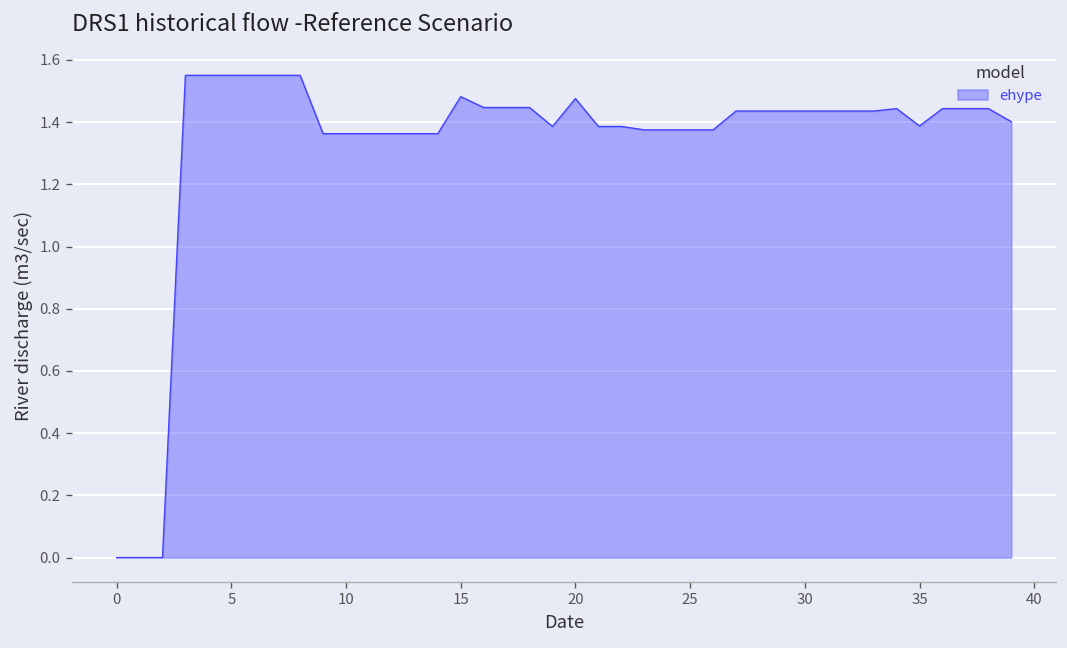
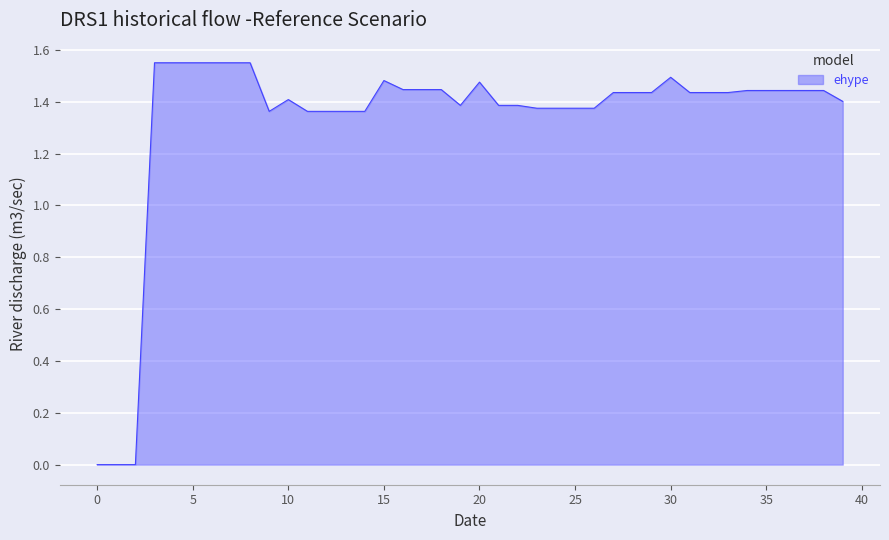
  {
    "0": 0.00,
    "5": 1.55,
-   "10": 1.36,
+   "10": 1.41,
    "15": 1.48,
    "20": 1.48,
    "25": 1.37,
-   "30": 1.44,
-   "35": 1.39
+   "30": 1.49,
+   "35": 1.44
  }
